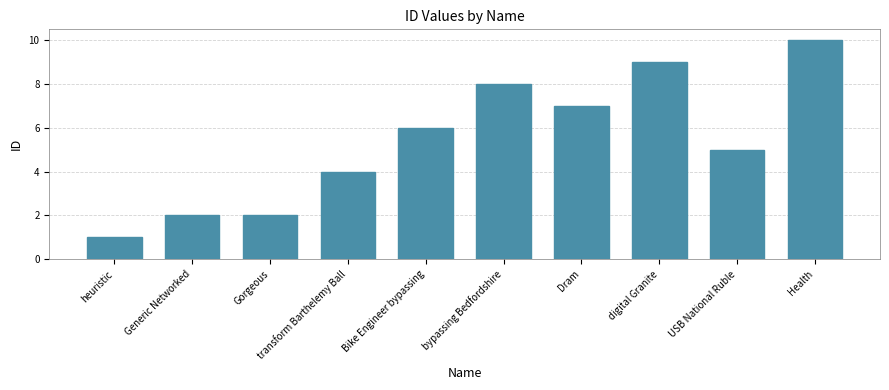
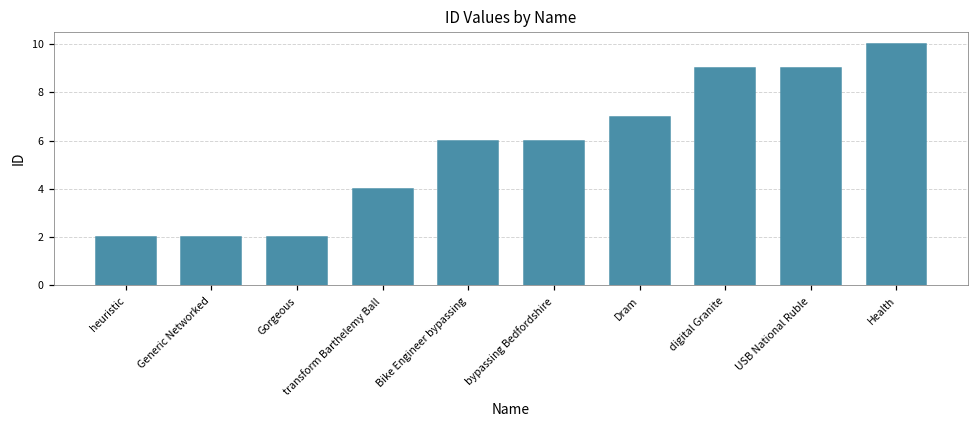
  {
-   "heuristic": 1,
+   "heuristic": 2,
    "Generic Networked": 2,
    "Gorgeous": 2,
    "transform Barthelemy Ball": 4,
    "Bike Engineer bypassing": 6,
-   "bypassing Bedfordshire": 8,
+   "bypassing Bedfordshire": 6,
    "Dram": 7,
    "digital Granite": 9,
-   "USB National Ruble": 5,
+   "USB National Ruble": 9,
    "Health": 10
  }
